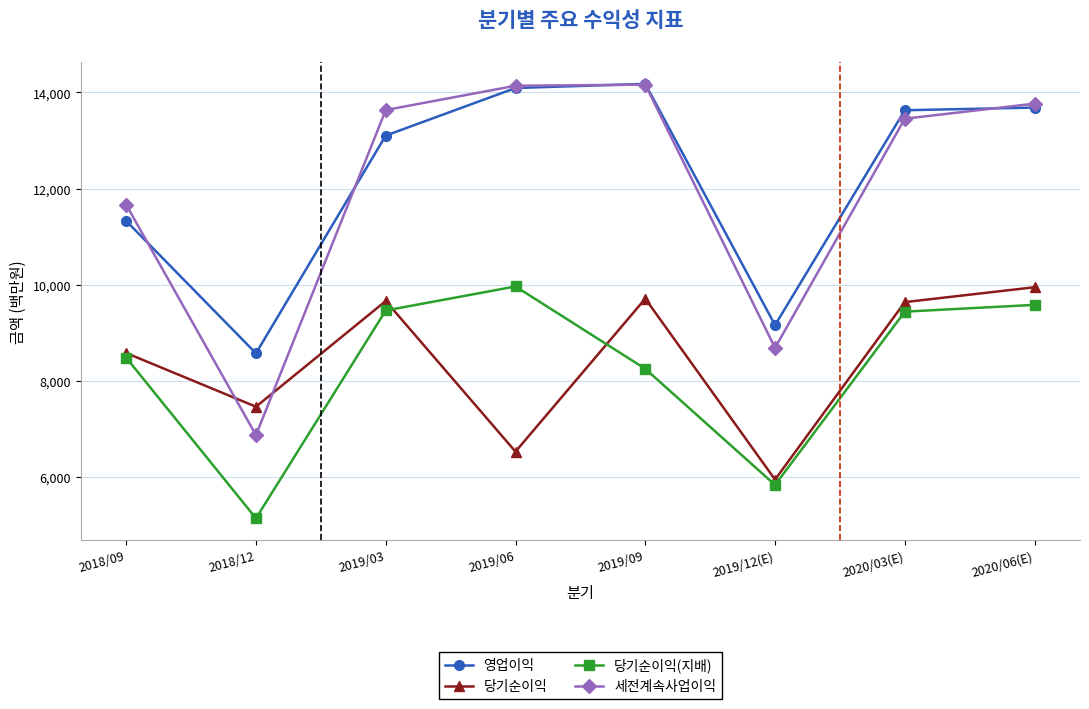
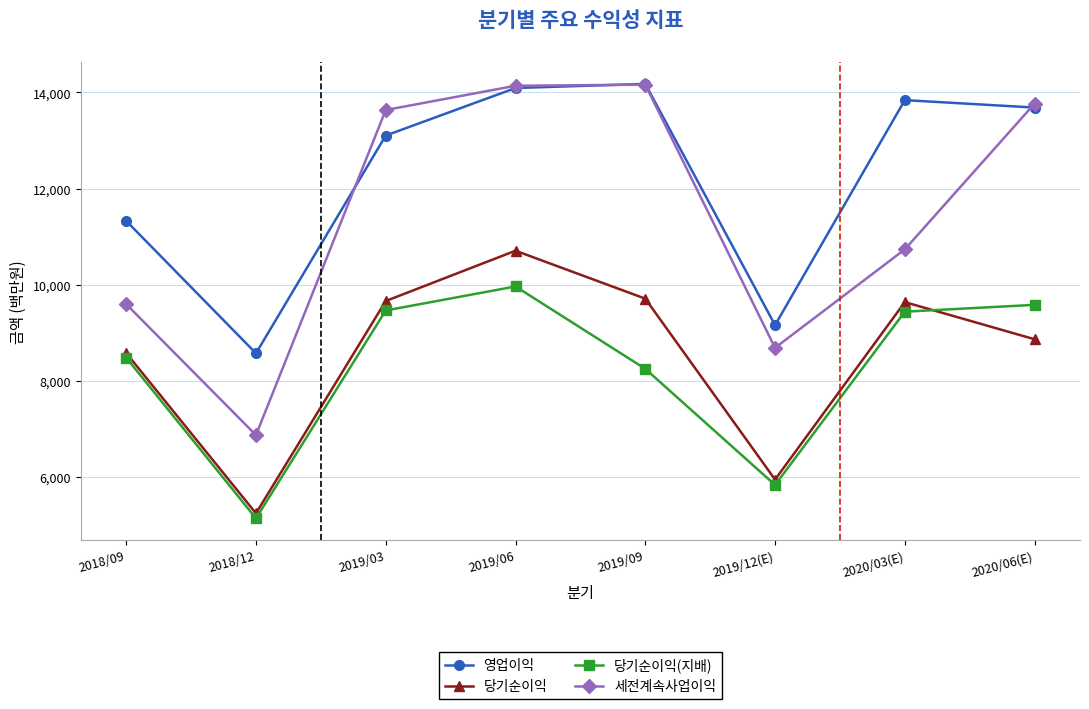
  {
    "영업이익": {
      "2018/09": "11,300",
      "2018/12": "8,600",
      "2019/03": "13,100",
      "2019/12(E)": "9,200",
-     "2020/03(E)": "13,600",
+     "2020/03(E)": "13,800",
      "2020/06(E)": "13,700"
    },
    "당기순이익": {
      "2018/09": "8,600",
-     "2018/12": "7,500",
+     "2018/12": "5,200",
      "2019/03": "9,700",
-     "2019/06": "6,500",
+     "2019/06": "10,700",
      "2019/09": "9,700",
      "2019/12(E)": "5,900",
      "2020/03(E)": "9,600",
-     "2020/06(E)": "9,900"
+     "2020/06(E)": "8,900"
    },
    "당기순이익(지배)": {
      "2018/09": "8,500",
      "2018/12": "5,100",
      "2019/03": "9,500",
      "2019/06": "10,000",
      "2019/09": "8,200",
      "2019/12(E)": "5,800",
      "2020/03(E)": "9,400",
      "2020/06(E)": "9,600"
    },
    "세전계속사업이익": {
-     "2018/09": "11,700",
+     "2018/09": "9,600",
      "2018/12": "6,900",
      "2019/03": "13,600",
      "2019/12(E)": "8,700",
-     "2020/03(E)": "13,500",
+     "2020/03(E)": "10,700",
      "2020/06(E)": "13,800"
    }
  }
